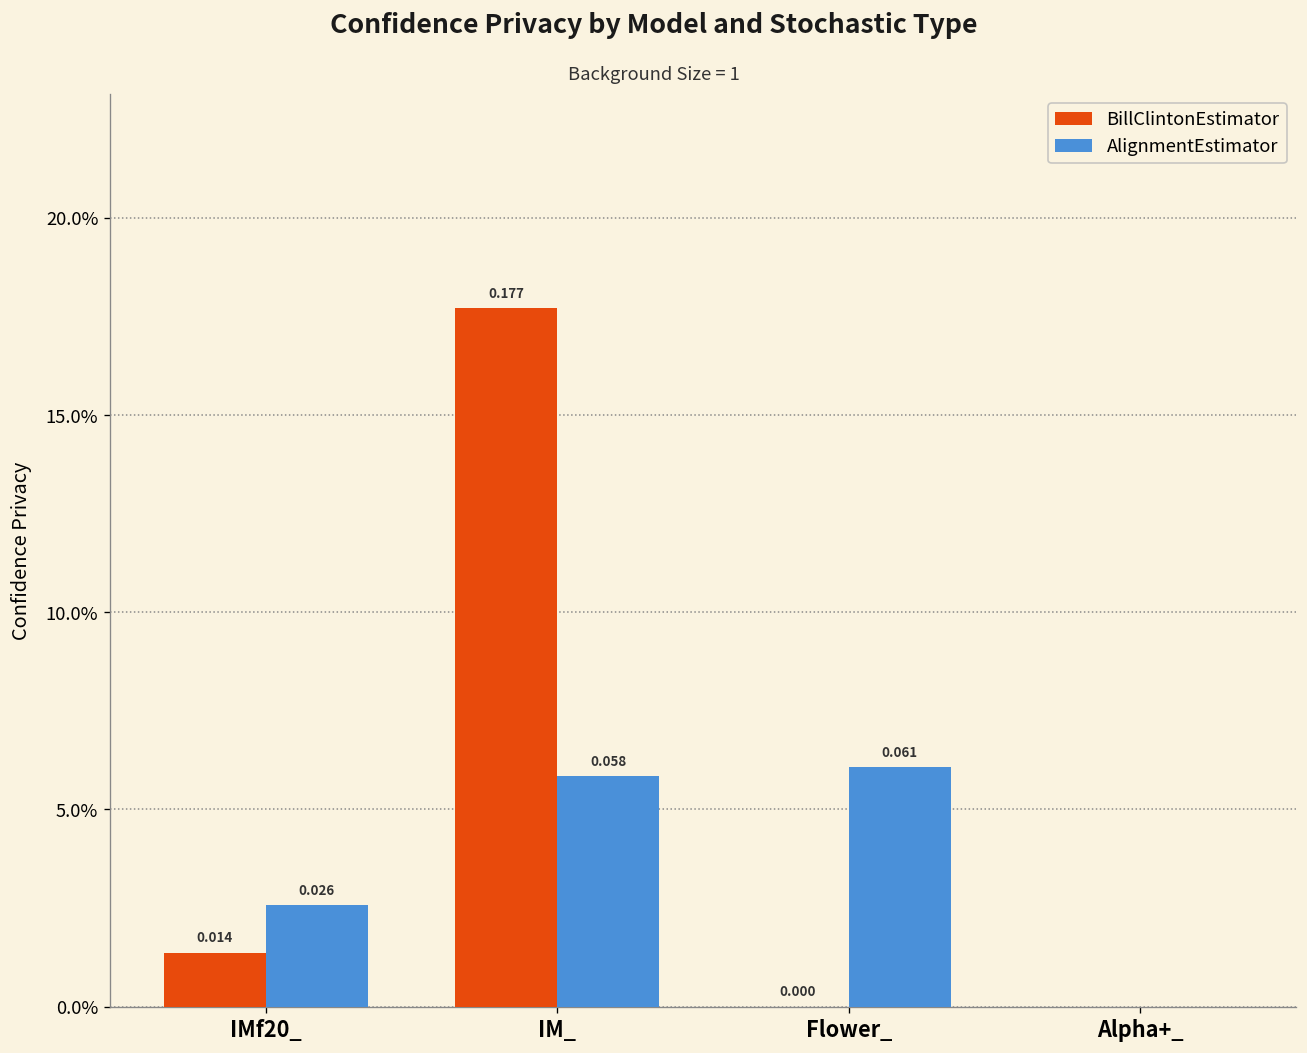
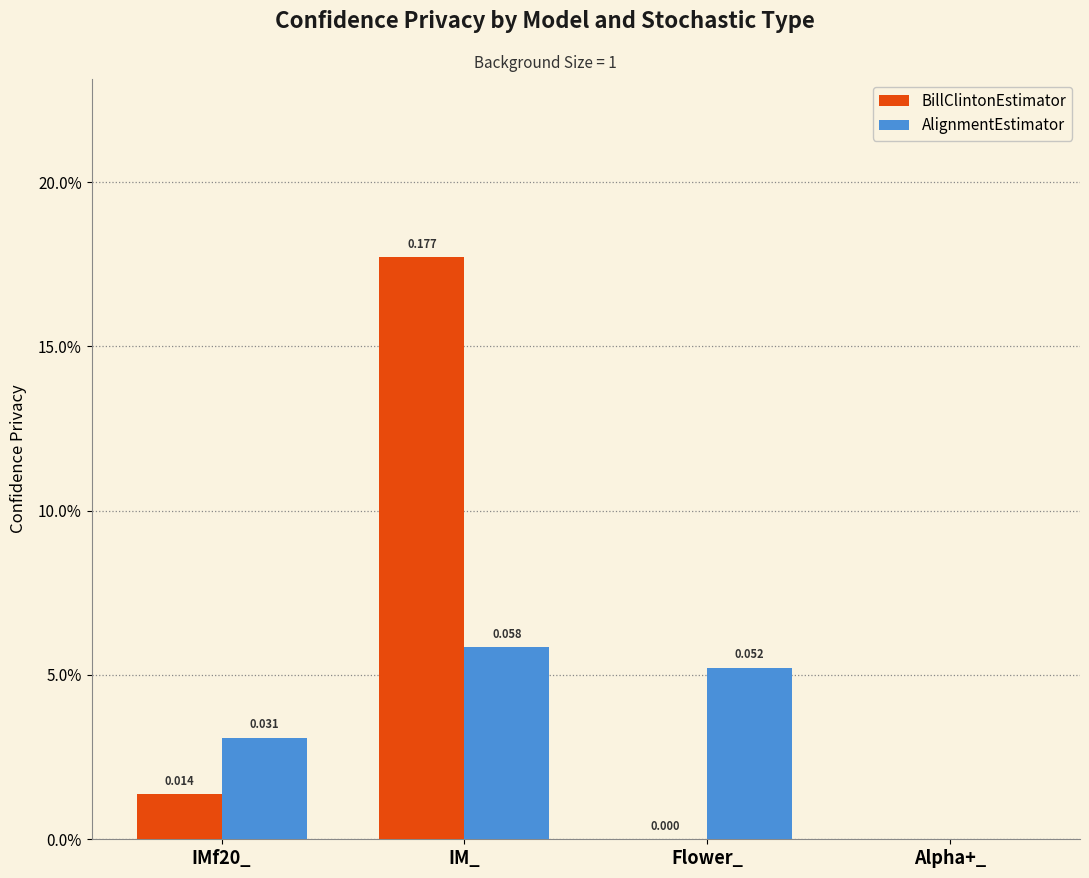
  {
    "BillClintonEstimator": {
      "IMf20_": 0.014,
      "IM_": 0.177,
      "Flower_": 0.000
    },
    "AlignmentEstimator": {
-     "IMf20_": 0.026,
+     "IMf20_": 0.031,
      "IM_": 0.058,
-     "Flower_": 0.061
+     "Flower_": 0.052
    }
  }
